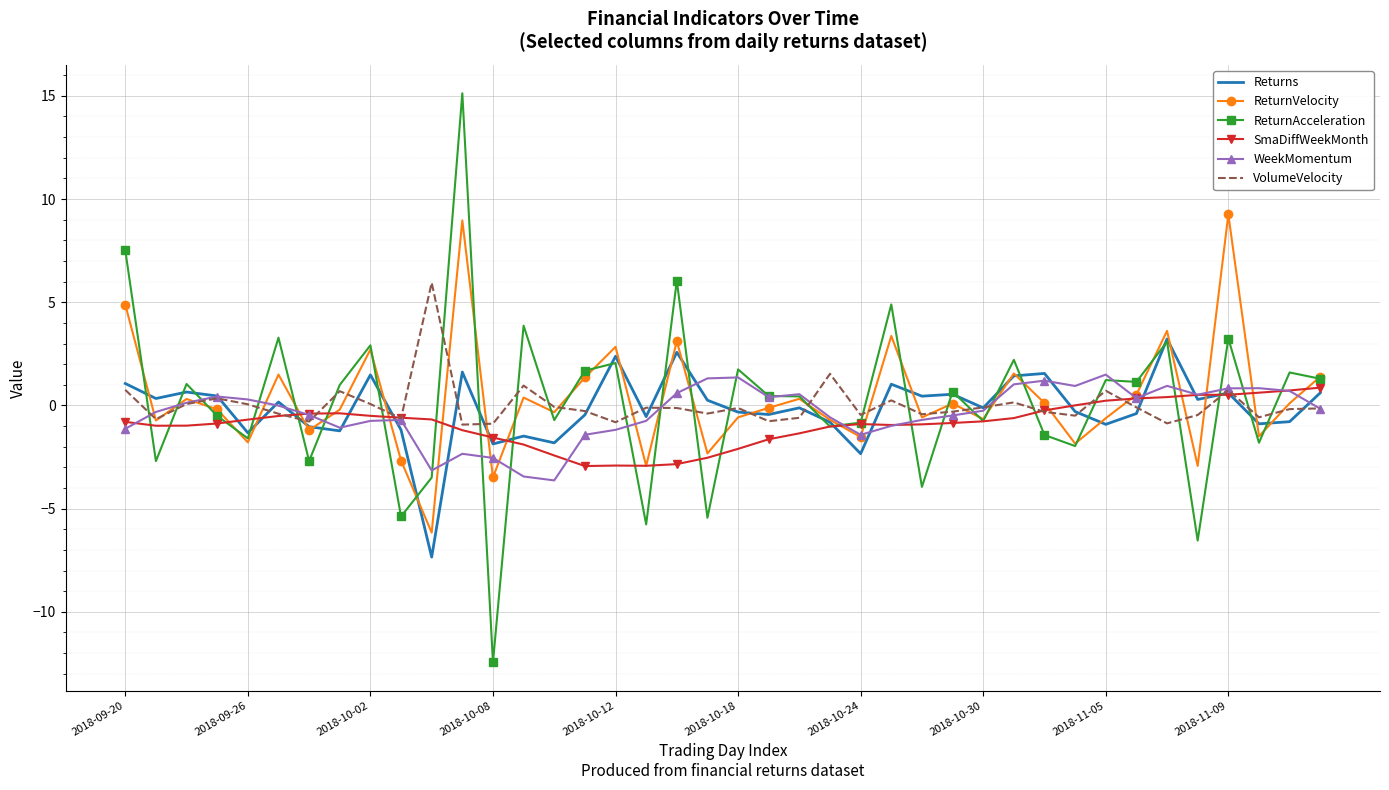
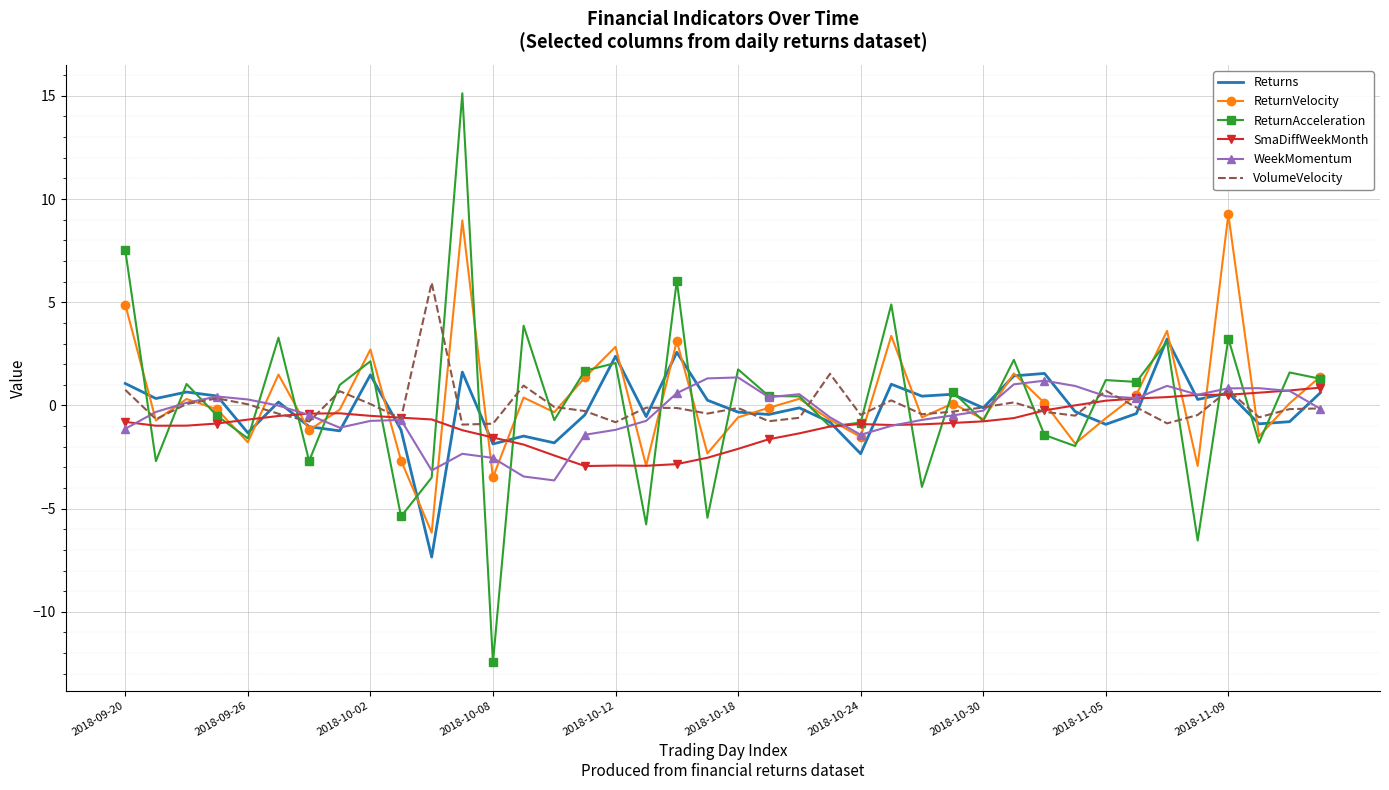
  {
    "Returns": {
      "2018-09-20": 1.1,
      "2018-09-26": -1.3,
      "2018-10-02": 1.5,
      "2018-10-08": -1.9,
      "2018-10-12": 2.4,
      "2018-10-18": -0.3,
      "2018-10-24": -2.3,
      "2018-11-05": -0.9
    },
    "ReturnVelocity": {
      "2018-09-20": 4.9,
      "2018-09-26": -1.8,
      "2018-10-02": 2.7,
      "2018-10-08": -3.5,
      "2018-10-12": 2.8,
      "2018-10-18": -0.6,
      "2018-11-05": -0.6,
      "2018-11-09": 9.3
    },
    "ReturnAcceleration": {
      "2018-09-20": 7.5,
      "2018-09-26": -1.6,
-     "2018-10-02": 2.9,
+     "2018-10-02": 2.1,
      "2018-10-08": -12.4,
      "2018-10-12": 2.1,
      "2018-10-18": 1.7,
      "2018-11-05": 1.2,
      "2018-11-09": 3.2
    },
    "SmaDiffWeekMonth": {
      "2018-09-20": -0.8,
      "2018-09-26": -0.7,
      "2018-10-02": -0.5,
      "2018-10-08": -1.6,
      "2018-10-12": -2.9,
      "2018-10-18": -2.1,
      "2018-11-05": 0.2
    },
    "WeekMomentum": {
      "2018-09-20": -1.1,
      "2018-09-26": 0.3,
      "2018-10-02": -0.7,
      "2018-10-08": -2.5,
      "2018-10-12": -1.2,
      "2018-10-18": 1.4,
      "2018-10-30": -0.3,
-     "2018-11-05": 1.5
+     "2018-11-05": 0.4
    },
    "VolumeVelocity": {
      "2018-09-20": 0.8,
      "2018-09-26": 0.1,
      "2018-10-02": 0.1,
      "2018-10-08": -0.9,
      "2018-10-12": -0.8,
      "2018-10-18": -0.1,
      "2018-10-24": -0.5,
      "2018-11-05": 0.7
    }
  }
